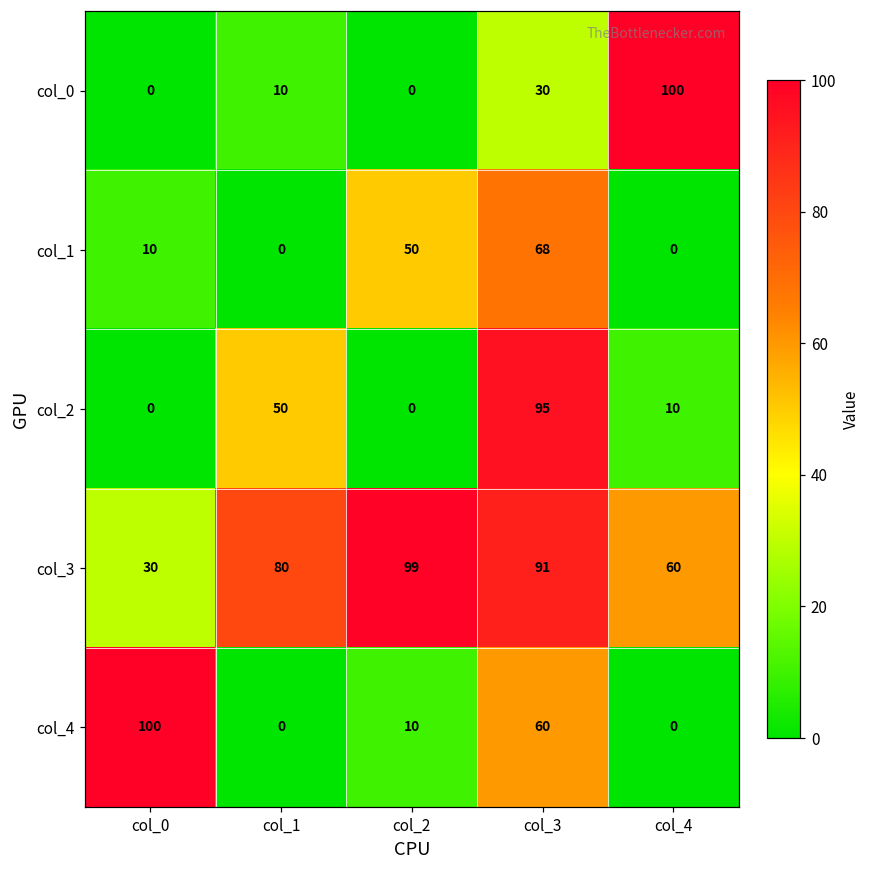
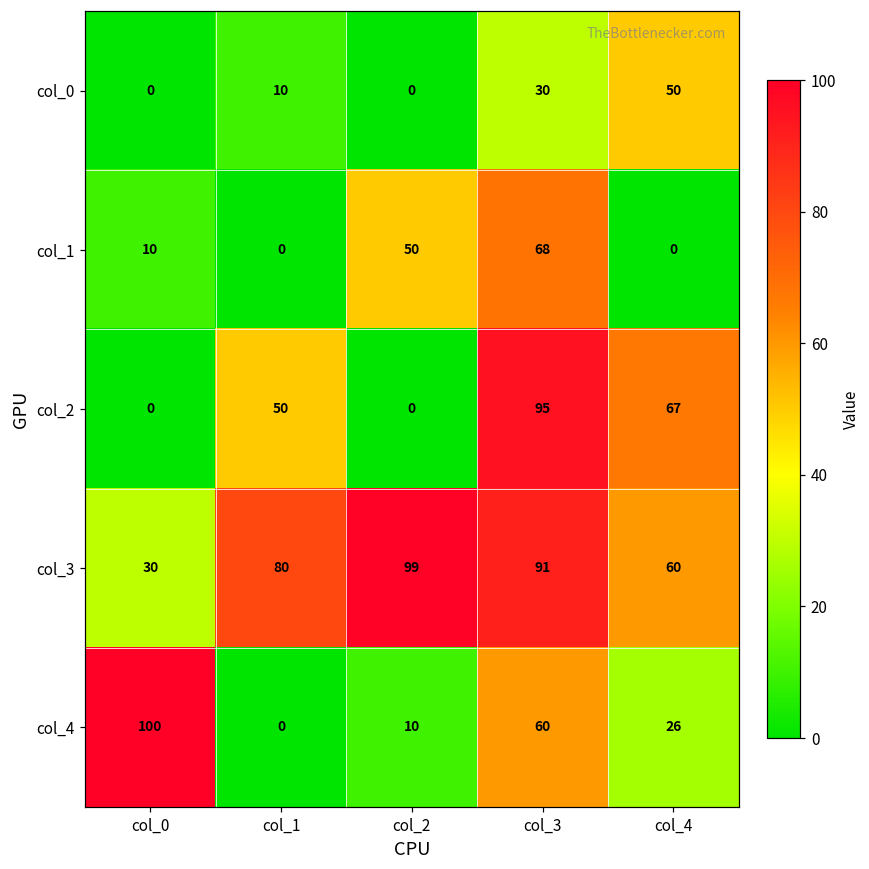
  {
    "col_0": {
      "col_0": 0,
      "col_1": 10,
      "col_2": 0,
      "col_3": 30,
-     "col_4": 100
+     "col_4": 50
    },
    "col_1": {
      "col_0": 10,
      "col_1": 0,
      "col_2": 50,
      "col_3": 68,
      "col_4": 0
    },
    "col_2": {
      "col_0": 0,
      "col_1": 50,
      "col_2": 0,
      "col_3": 95,
-     "col_4": 10
+     "col_4": 67
    },
    "col_3": {
      "col_0": 30,
      "col_1": 80,
      "col_2": 99,
      "col_3": 91,
      "col_4": 60
    },
    "col_4": {
      "col_0": 100,
      "col_1": 0,
      "col_2": 10,
      "col_3": 60,
-     "col_4": 0
+     "col_4": 26
    }
  }
